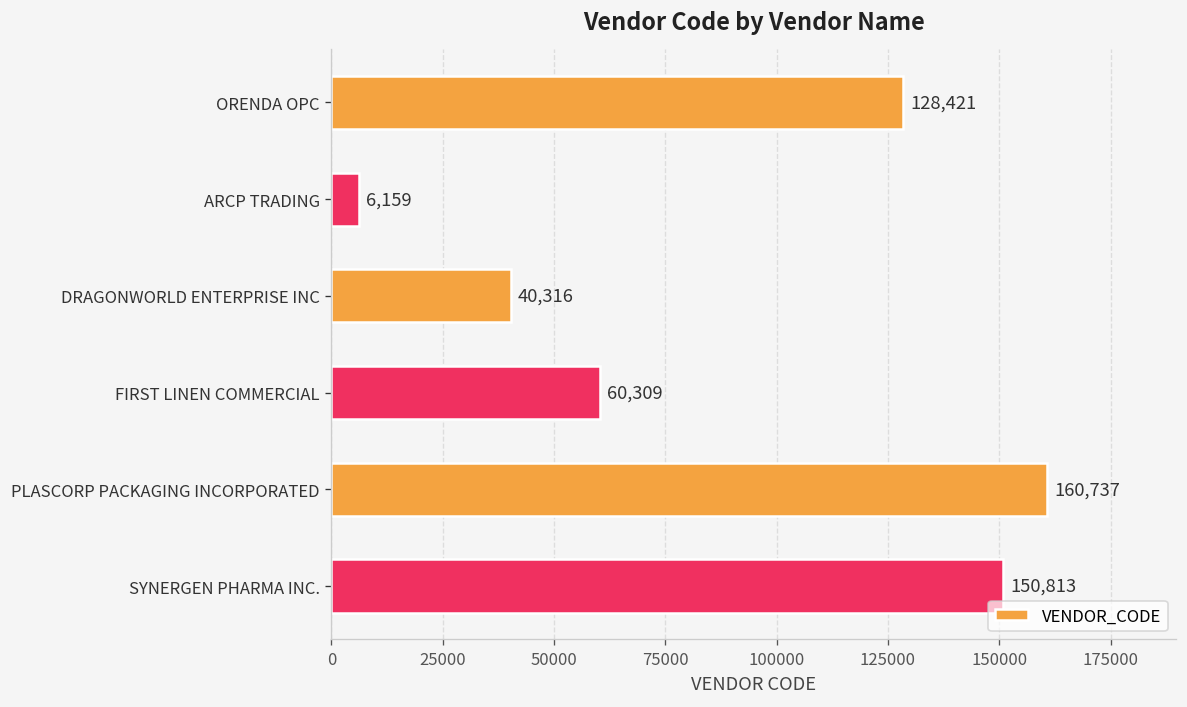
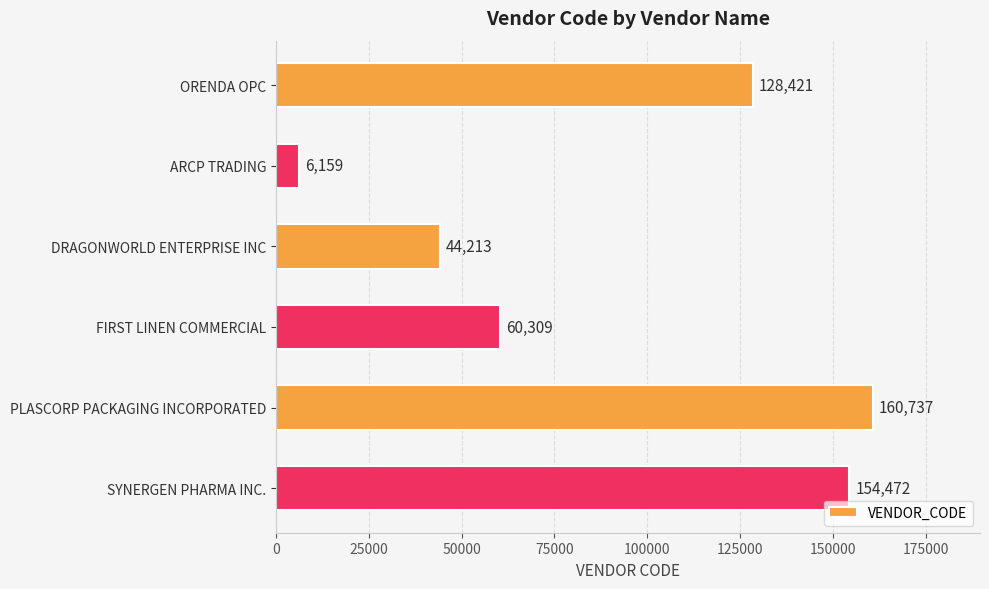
  {
    "ORENDA OPC": "128,421",
    "ARCP TRADING": "6,159",
-   "DRAGONWORLD ENTERPRISE INC": "40,316",
+   "DRAGONWORLD ENTERPRISE INC": "44,213",
    "FIRST LINEN COMMERCIAL": "60,309",
    "PLASCORP PACKAGING INCORPORATED": "160,737",
-   "SYNERGEN PHARMA INC.": "150,813"
+   "SYNERGEN PHARMA INC.": "154,472"
  }
